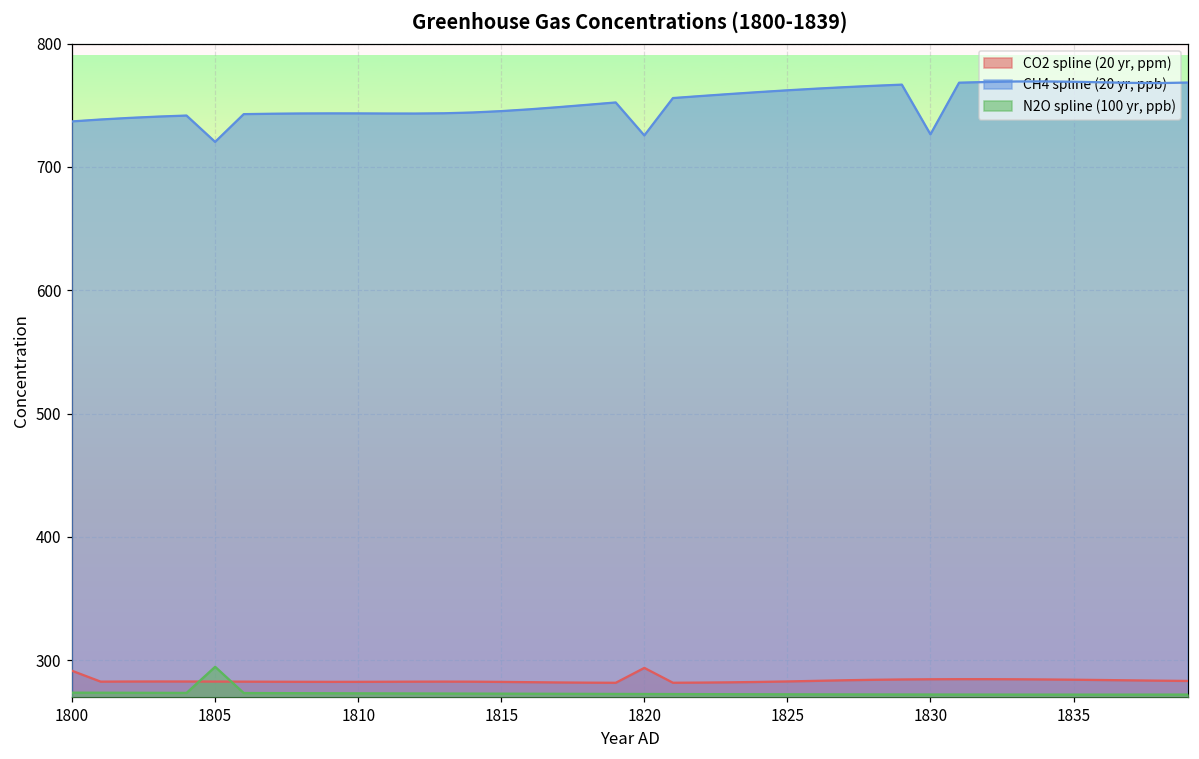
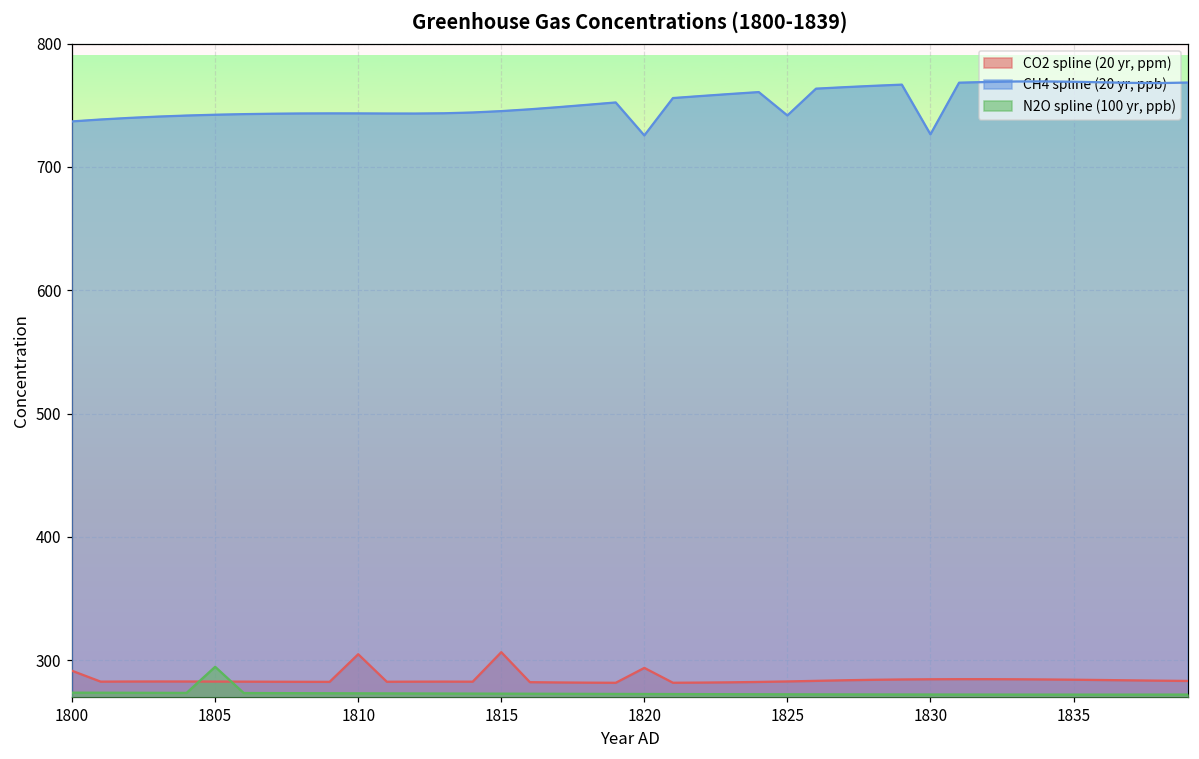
  {
    "CO2 spline (20 yr, ppm)": {
      "1800": 291,
      "1805": 283,
-     "1810": 282,
-     "1815": 282,
+     "1810": 305,
+     "1815": 306,
      "1820": 294,
      "1825": 283,
      "1830": 284,
      "1835": 284
    },
    "CH4 spline (20 yr, ppb)": {
      "1800": 737,
-     "1805": 720,
+     "1805": 742,
      "1810": 743,
      "1815": 745,
      "1820": 726,
-     "1825": 762,
+     "1825": 742,
      "1830": 726
    },
    "N2O spline (100 yr, ppb)": {
      "1800": 274,
      "1805": 295,
      "1810": 273,
      "1815": 273,
      "1820": 273,
      "1825": 272,
      "1830": 272,
      "1835": 272
    }
  }
